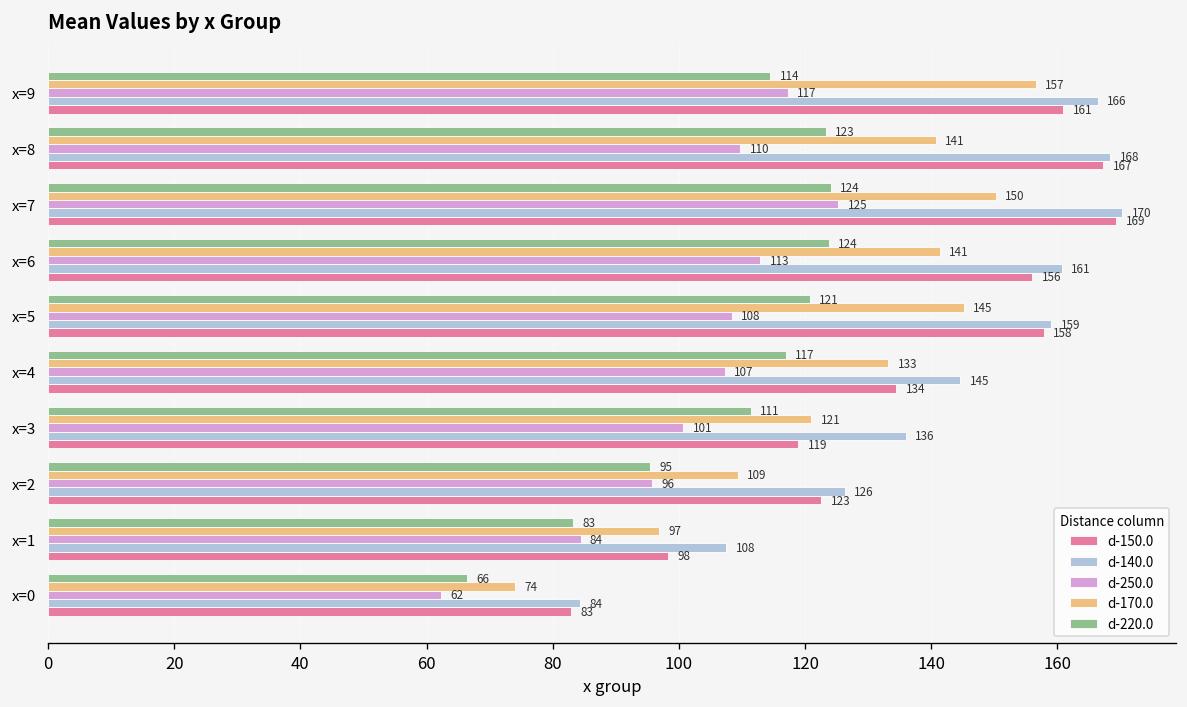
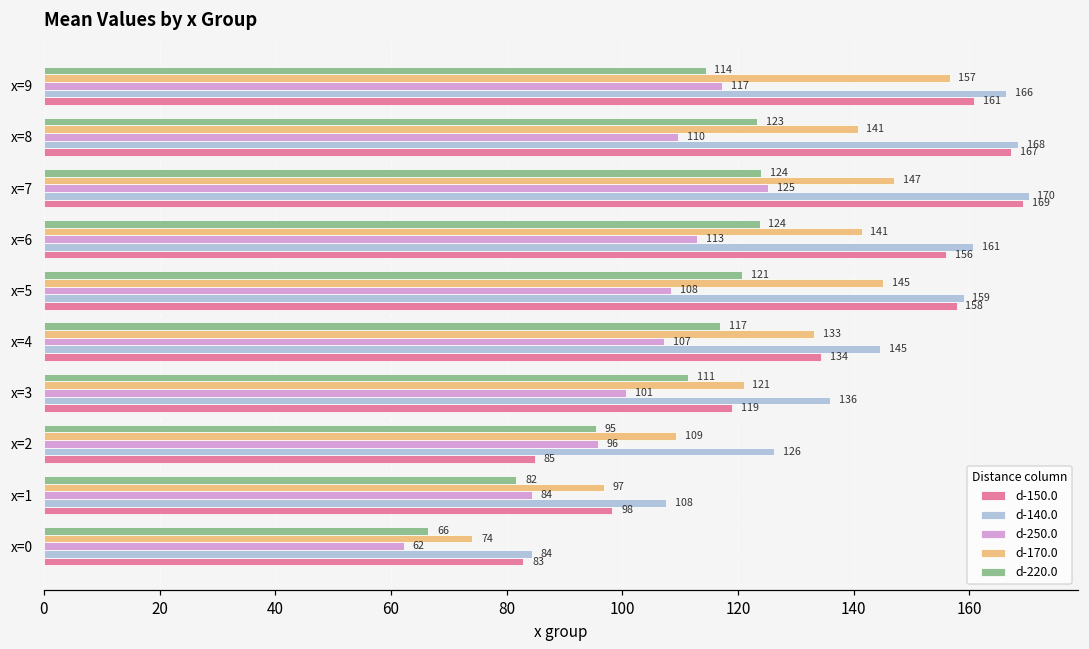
  {
    "d-150.0": {
      "x=9": 161,
      "x=6": 156,
      "x=4": 134,
      "x=3": 119,
-     "x=2": 123,
+     "x=2": 85,
      "x=1": 98,
      "x=0": 83
    },
    "d-170.0": {
      "x=9": 157,
      "x=8": 141,
-     "x=7": 150,
+     "x=7": 147,
      "x=6": 141,
      "x=5": 145,
      "x=4": 133,
      "x=3": 121,
      "x=2": 109,
      "x=1": 97,
      "x=0": 74
    },
    "d-220.0": {
      "x=9": 114,
      "x=8": 123,
      "x=7": 124,
      "x=6": 124,
      "x=5": 121,
      "x=4": 117,
      "x=3": 111,
      "x=2": 95,
-     "x=1": 83,
+     "x=1": 82,
      "x=0": 66
    }
  }
